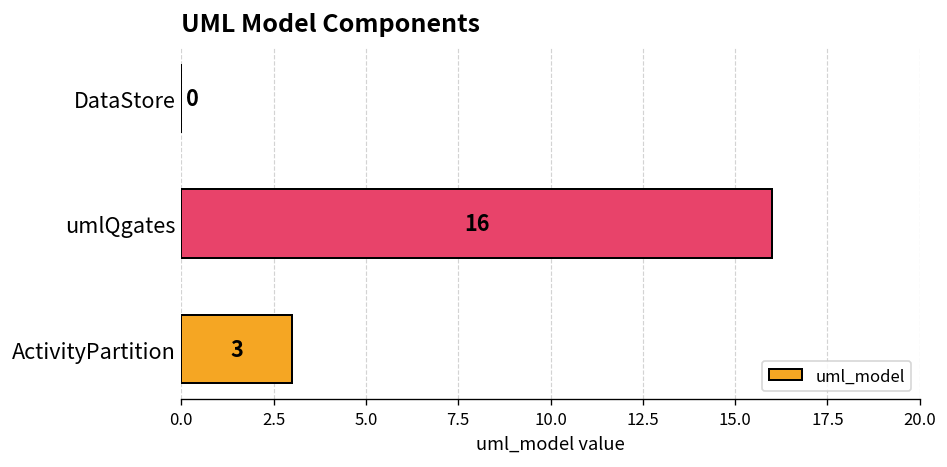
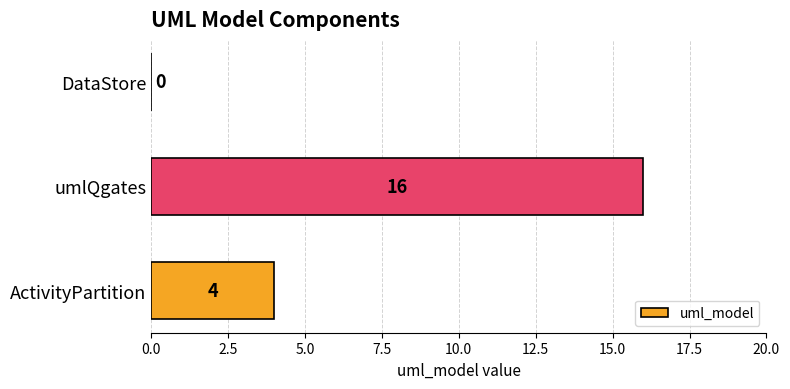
  {
    "DataStore": 0,
    "umlQgates": 16,
-   "ActivityPartition": 3
+   "ActivityPartition": 4
  }
